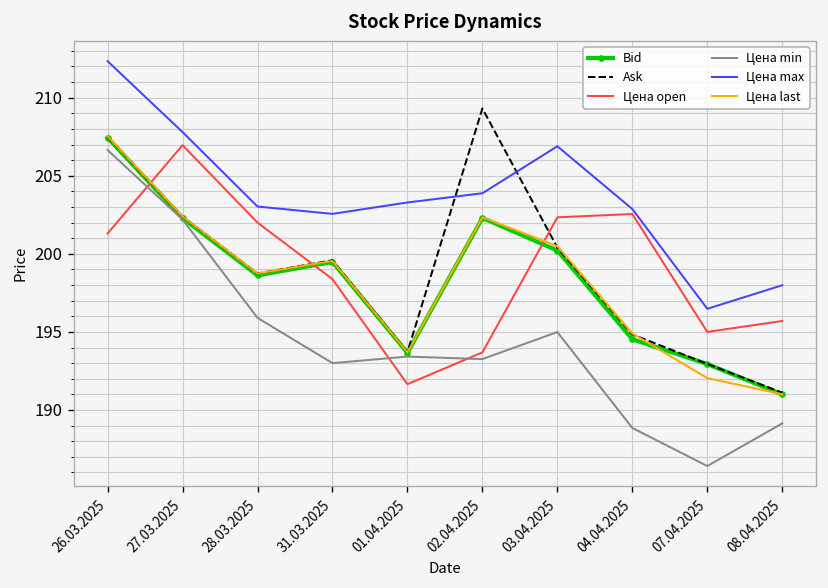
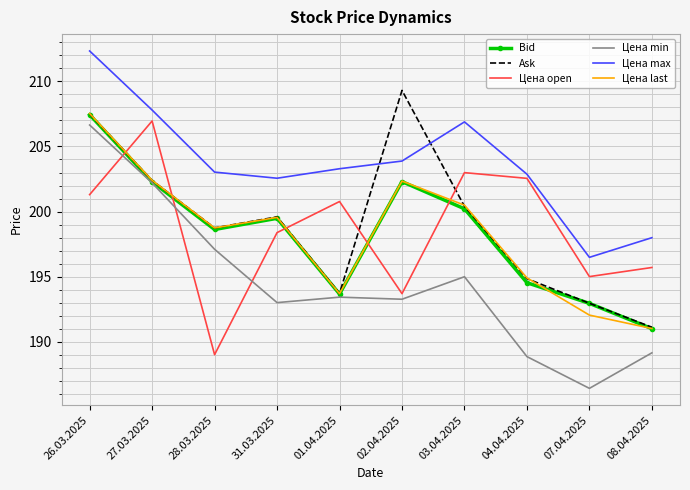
  {
    "Bid": {
      "04.04.2025": 194.5
    },
    "Ask": {
      "02.04.2025": 209.3
    },
    "Цена open": {
      "26.03.2025": 201.3,
      "27.03.2025": 207.0,
-     "28.03.2025": 202,
+     "28.03.2025": 189,
      "31.03.2025": 198.4,
-     "01.04.2025": 191.7,
+     "01.04.2025": 200.8,
      "02.04.2025": 193.7,
-     "03.04.2025": 202.3,
+     "03.04.2025": 203.0,
      "04.04.2025": 202.6,
      "07.04.2025": 195.0,
      "08.04.2025": 195.7
    },
    "Цена min": {
      "26.03.2025": 206.7,
-     "28.03.2025": 195.9,
+     "28.03.2025": 197.1,
      "31.03.2025": 193.0,
      "01.04.2025": 193.4,
      "02.04.2025": 193.3,
      "03.04.2025": 195.0,
      "04.04.2025": 188.9,
      "07.04.2025": 186.4,
      "08.04.2025": 189.1
    },
    "Цена max": {
      "26.03.2025": 212.3,
      "27.03.2025": 207.8,
      "28.03.2025": 203.0,
      "31.03.2025": 202.6,
      "01.04.2025": 203.3,
      "02.04.2025": 203.9,
      "03.04.2025": 206.9,
      "04.04.2025": 202.9,
      "07.04.2025": 196.5,
      "08.04.2025": 198.0
    },
    "Цена last": {
      "07.04.2025": 192.0
    }
  }
